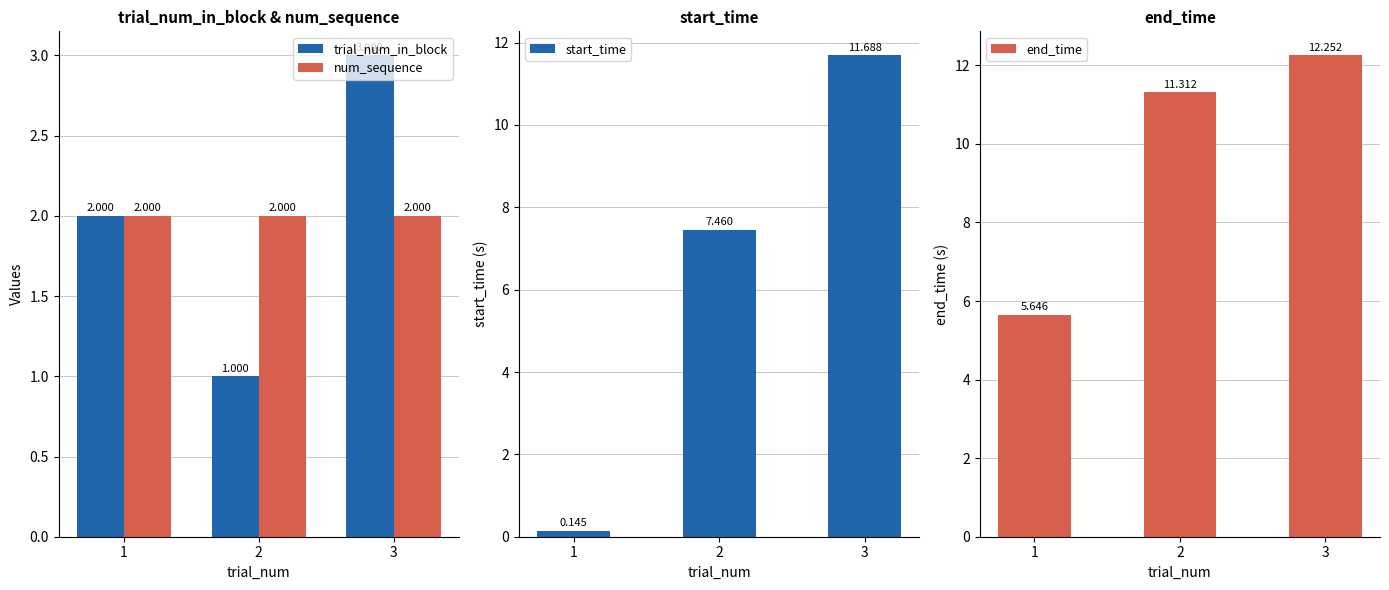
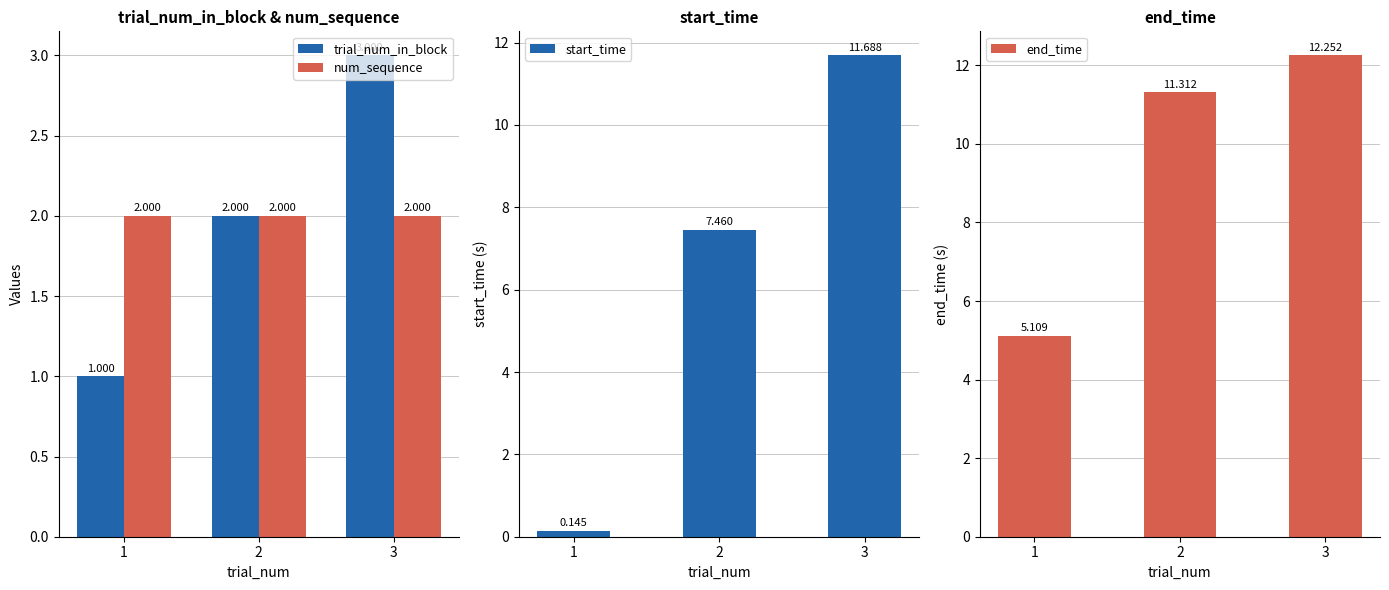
  {
    "trial_num_in_block & num_sequence": {
      "trial_num_in_block": {
-       "1": 2.000,
-       "2": 1.000
+       "1": 1.000,
+       "2": 2.000
      },
      "num_sequence": {
        "1": 2.000,
        "2": 2.000,
        "3": 2.000
      }
    },
    "start_time": {
      "1": 0.145,
      "2": 7.460,
      "3": 11.688
    },
    "end_time": {
-     "1": 5.646,
+     "1": 5.109,
      "2": 11.312,
      "3": 12.252
    }
  }
